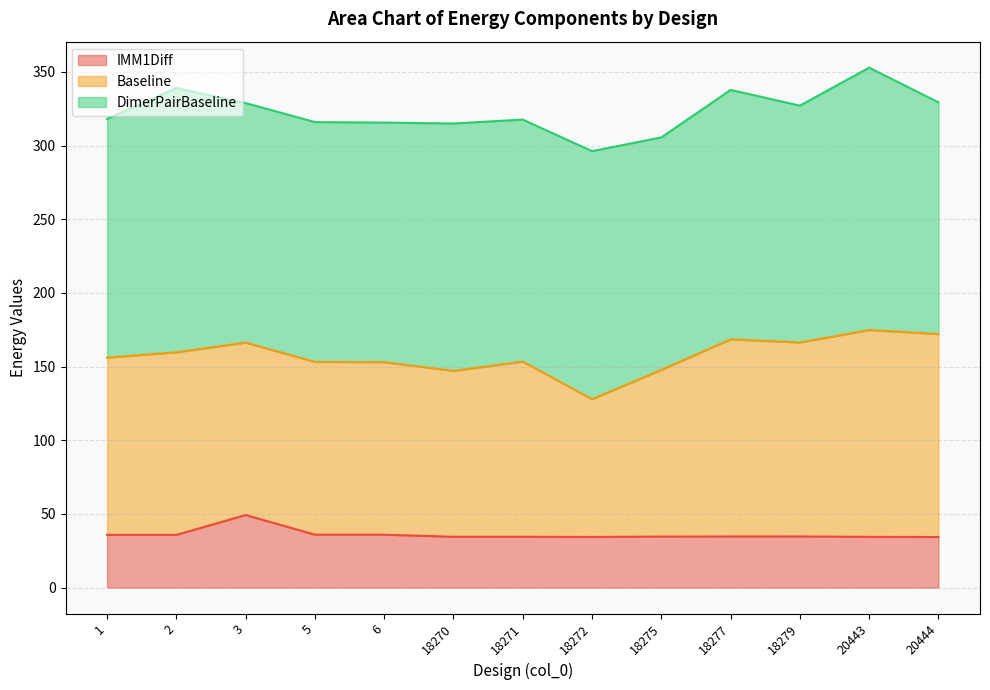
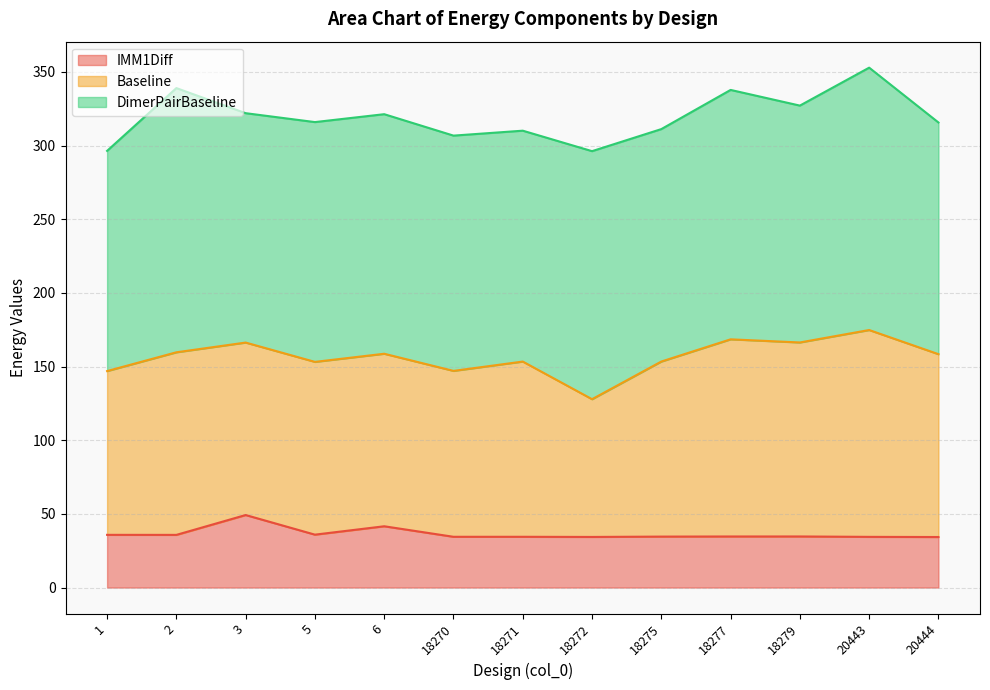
  {
    "IMM1Diff": {
      "1": 36,
      "2": 36,
      "3": 49,
      "5": 36,
-     "6": 36,
+     "6": 42,
      "18270": 34,
      "18271": 34,
      "18272": 34,
      "18275": 35,
      "18277": 35,
      "18279": 35,
      "20443": 34,
      "20444": 34
    },
    "Baseline": {
-     "1": 120,
+     "1": 111,
      "2": 124,
      "3": 117,
      "5": 117,
      "6": 117,
      "18270": 113,
      "18271": 119,
      "18272": 93,
-     "18275": 113,
+     "18275": 119,
      "18277": 134,
      "18279": 132,
      "20443": 140,
-     "20444": 138
+     "20444": 124
    },
    "DimerPairBaseline": {
-     "1": 162,
-     "3": 163,
+     "1": 149,
+     "3": 156,
      "5": 163,
      "6": 163,
-     "18270": 168,
-     "18271": 164,
+     "18270": 160,
+     "18271": 157,
      "18272": 168,
      "18275": 158,
      "18277": 169,
      "18279": 161,
      "20443": 178,
      "20444": 157
    }
  }
